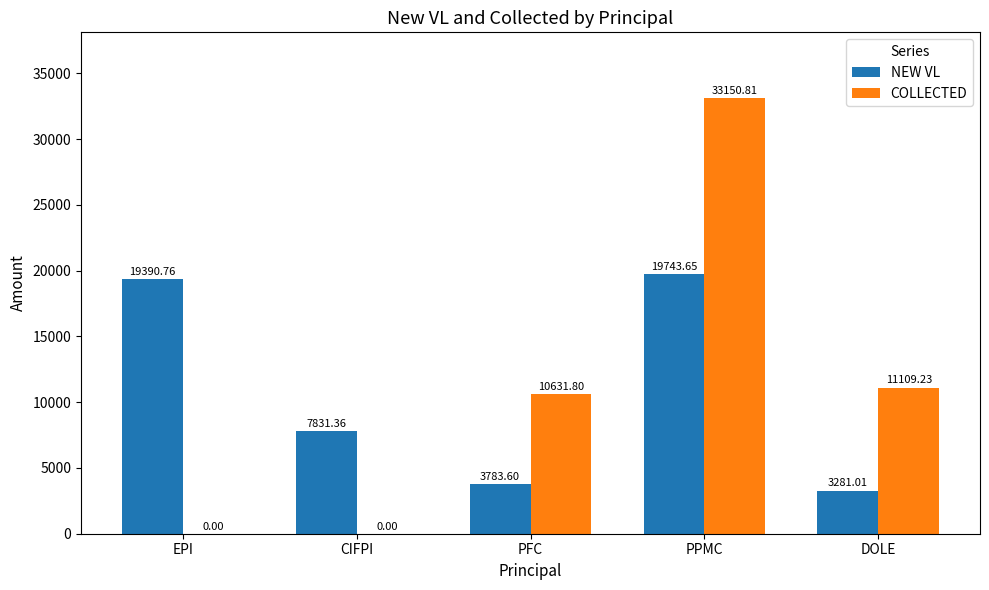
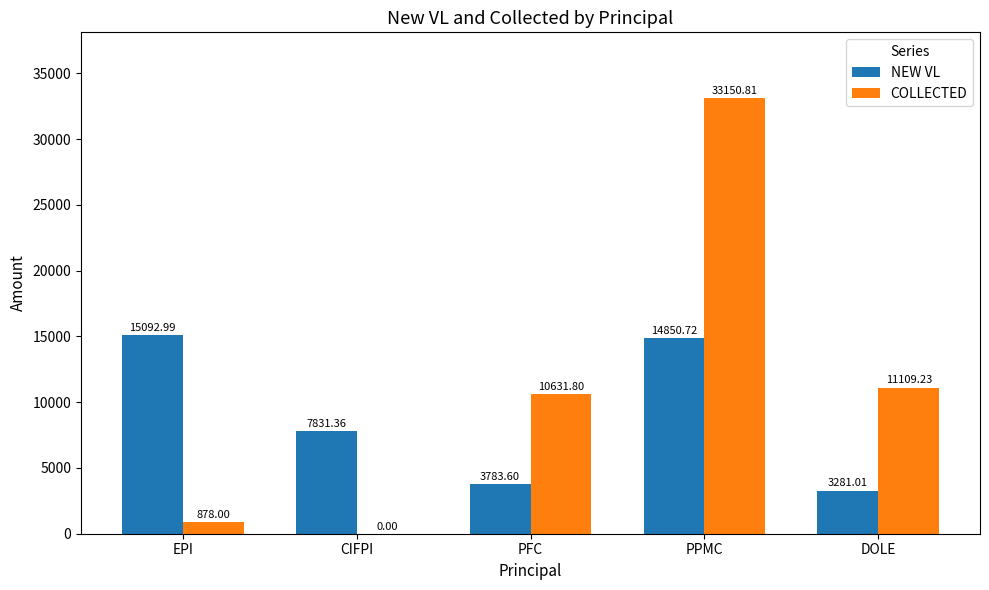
  {
    "NEW VL": {
-     "EPI": 19390.76,
+     "EPI": 15092.99,
      "CIFPI": 7831.36,
      "PFC": 3783.60,
-     "PPMC": 19743.65,
+     "PPMC": 14850.72,
      "DOLE": 3281.01
    },
    "COLLECTED": {
-     "EPI": 0.00,
+     "EPI": 878.00,
      "CIFPI": 0.00,
      "PFC": 10631.80,
      "PPMC": 33150.81,
      "DOLE": 11109.23
    }
  }
